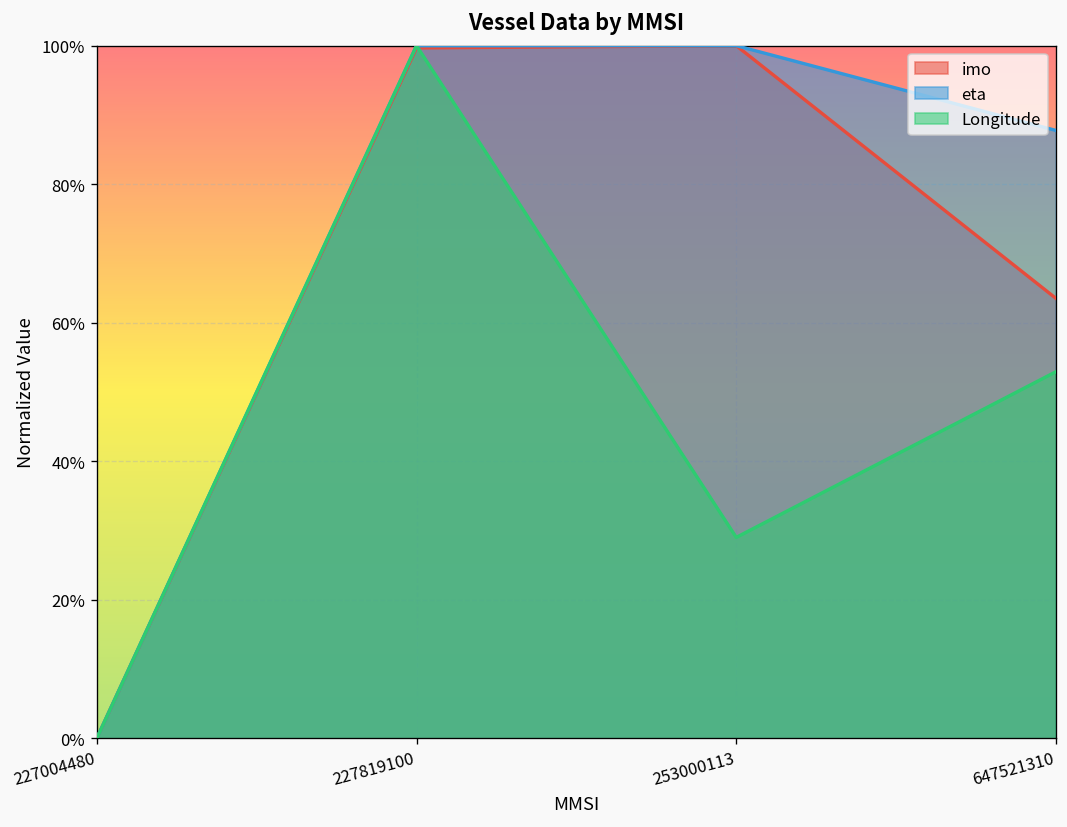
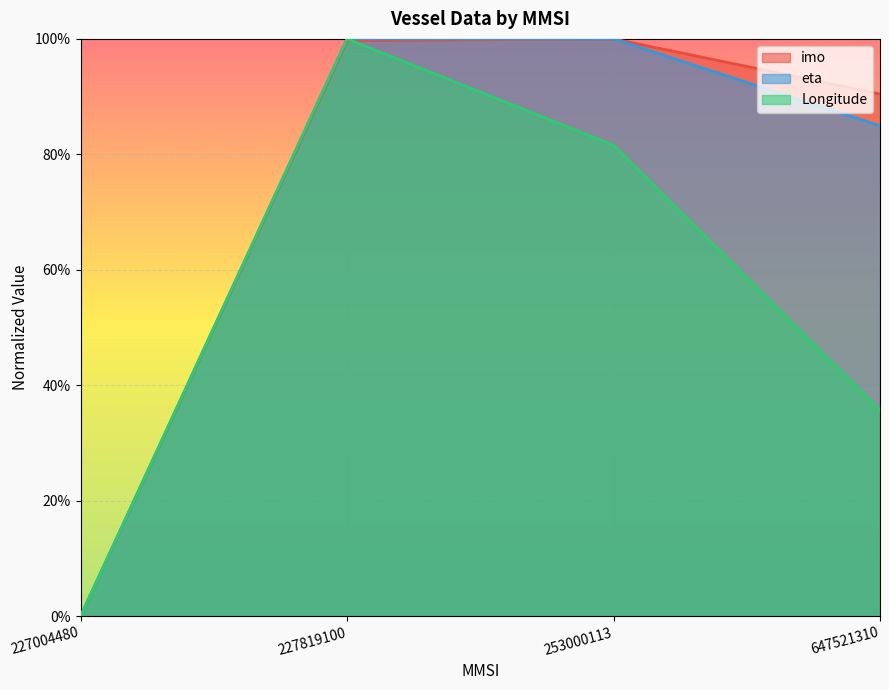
  {
    "imo": {
-     "647521310": "64%"
+     "647521310": "90%"
    },
    "eta": {
-     "647521310": "88%"
+     "647521310": "85%"
    },
    "Longitude": {
-     "253000113": "29%",
-     "647521310": "53%"
+     "253000113": "82%",
+     "647521310": "36%"
    }
  }
